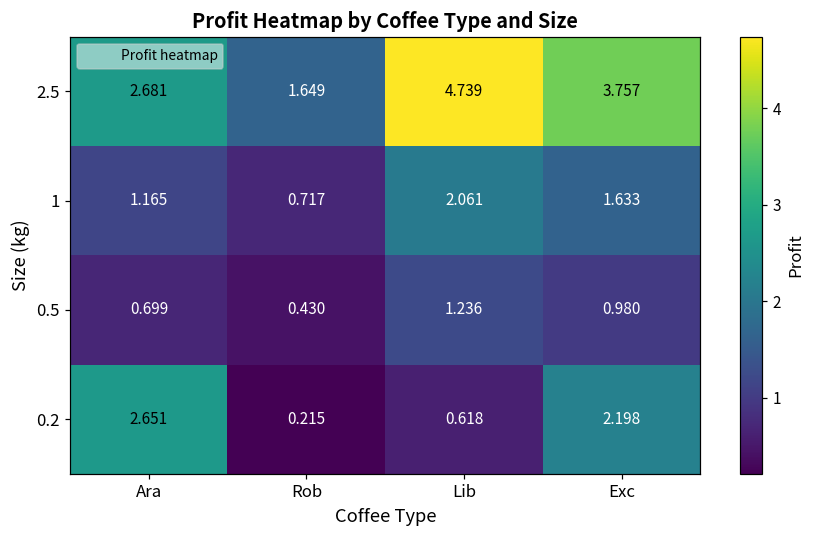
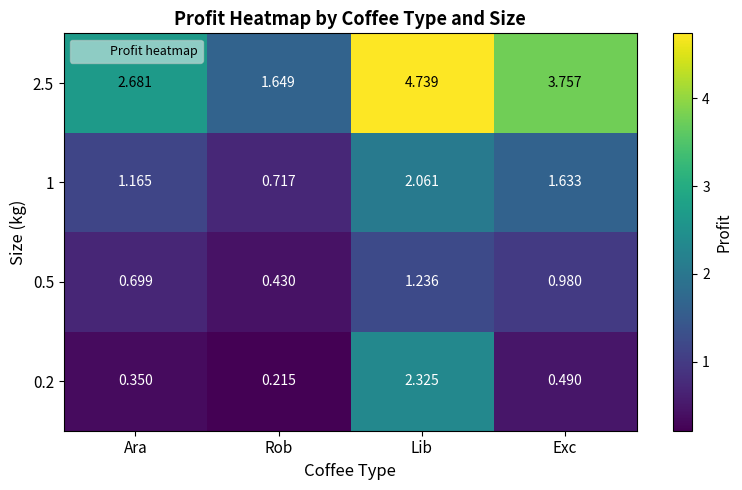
  {
    "2.5": {
      "Ara": 2.681,
      "Rob": 1.649,
      "Lib": 4.739,
      "Exc": 3.757
    },
    "1": {
      "Ara": 1.165,
      "Rob": 0.717,
      "Lib": 2.061,
      "Exc": 1.633
    },
    "0.5": {
      "Ara": 0.699,
      "Rob": 0.430,
      "Lib": 1.236,
      "Exc": 0.980
    },
    "0.2": {
-     "Ara": 2.651,
+     "Ara": 0.350,
      "Rob": 0.215,
-     "Lib": 0.618,
-     "Exc": 2.198
+     "Lib": 2.325,
+     "Exc": 0.490
    }
  }
